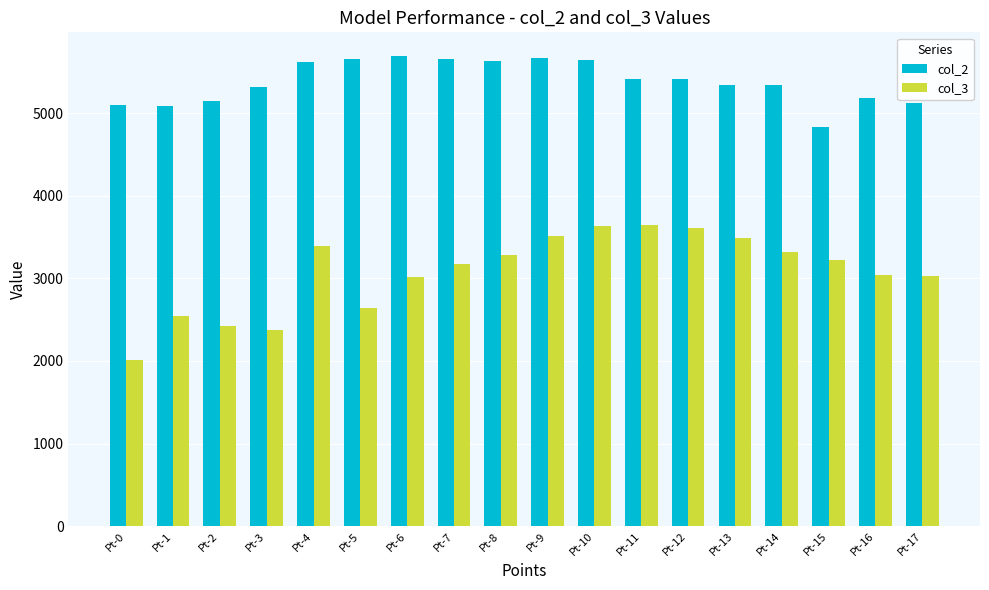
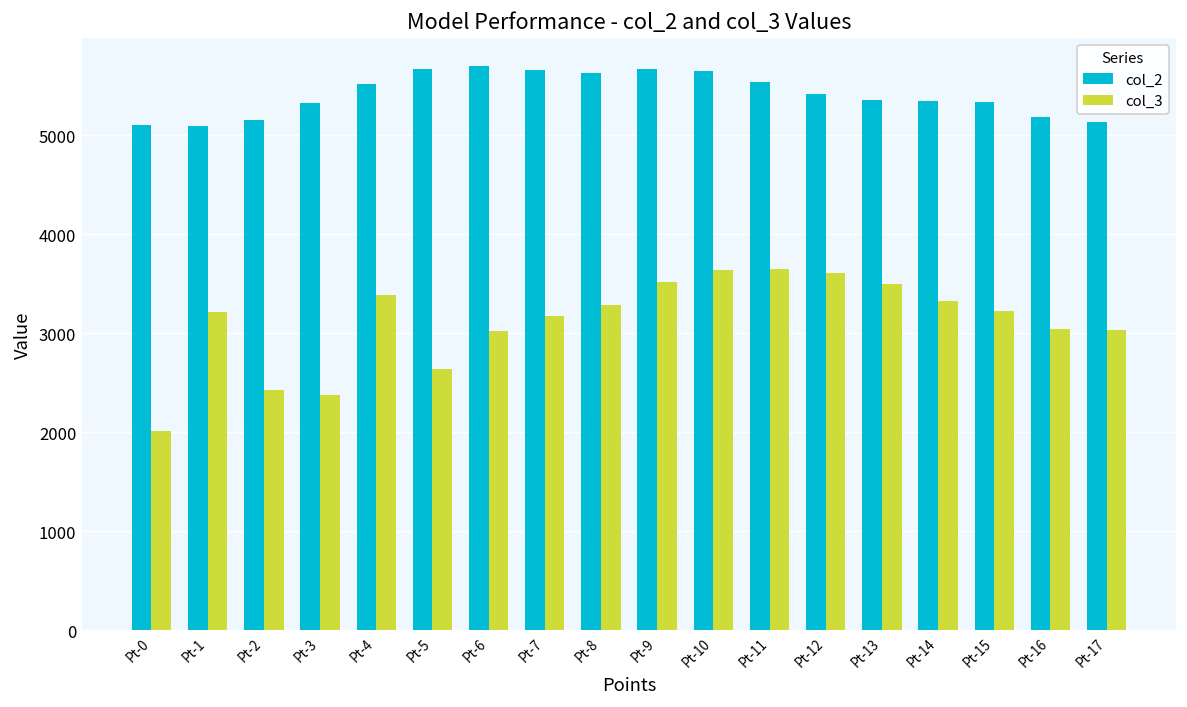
  {
    "col_2": {
      "Pt-0": 5100,
      "Pt-1": 5100,
      "Pt-2": 5200,
      "Pt-3": 5300,
-     "Pt-4": 5600,
+     "Pt-4": 5500,
      "Pt-5": 5700,
      "Pt-6": 5700,
      "Pt-7": 5700,
      "Pt-8": 5600,
      "Pt-9": 5700,
      "Pt-10": 5600,
-     "Pt-11": 5400,
+     "Pt-11": 5500,
      "Pt-12": 5400,
      "Pt-13": 5300,
      "Pt-14": 5300,
-     "Pt-15": 4800,
+     "Pt-15": 5300,
      "Pt-16": 5200,
      "Pt-17": 5100
    },
    "col_3": {
      "Pt-0": 2000,
-     "Pt-1": 2600,
+     "Pt-1": 3200,
      "Pt-2": 2400,
      "Pt-3": 2400,
      "Pt-4": 3400,
      "Pt-5": 2600,
      "Pt-6": 3000,
      "Pt-7": 3200,
      "Pt-8": 3300,
      "Pt-9": 3500,
      "Pt-10": 3600,
      "Pt-11": 3600,
      "Pt-12": 3600,
      "Pt-13": 3500,
      "Pt-14": 3300,
      "Pt-15": 3200,
      "Pt-16": 3000,
      "Pt-17": 3000
    }
  }
